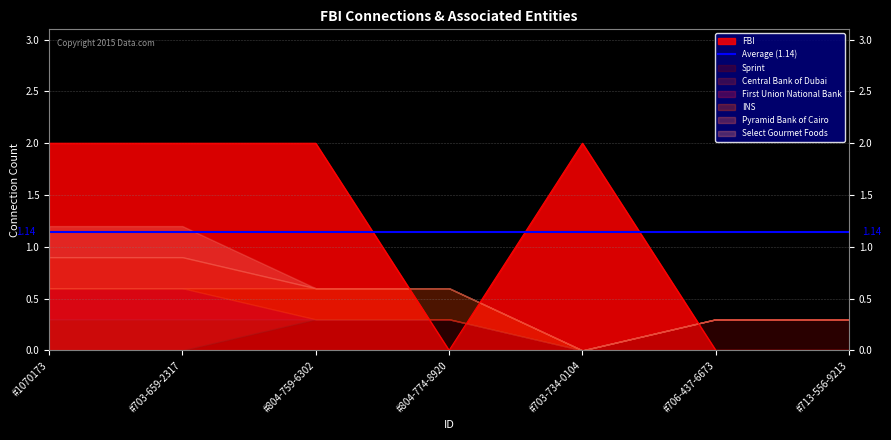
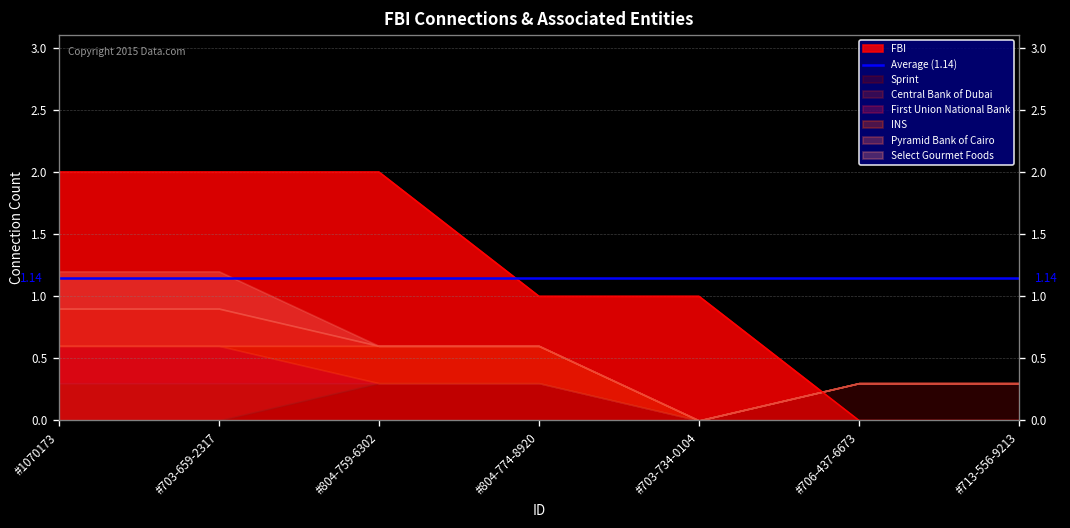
  {
    "FBI": {
      "#1070173": 2,
      "#703-659-2317": 2,
      "#804-759-6302": 2,
-     "#804-774-8920": 0,
-     "#703-734-0104": 2,
+     "#804-774-8920": 1,
+     "#703-734-0104": 1,
      "#706-437-6673": 0,
      "#713-556-9213": 0
    }
  }
